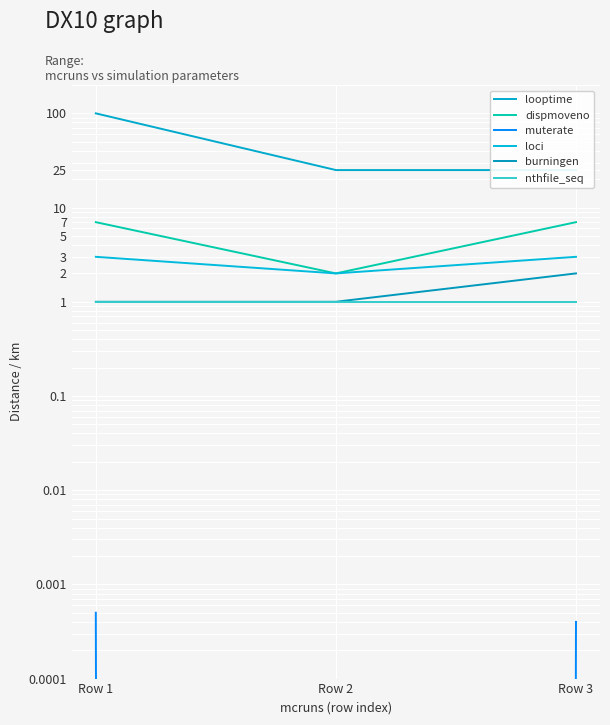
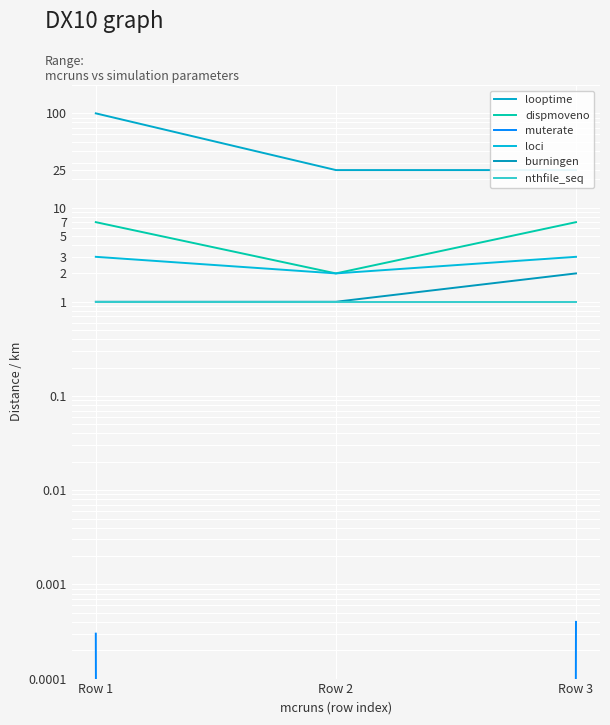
  {
    "muterate": {
-     "Row 1": 0.0005,
+     "Row 1": 0.0003,
      "Row 3": 0.0004
    }
  }
